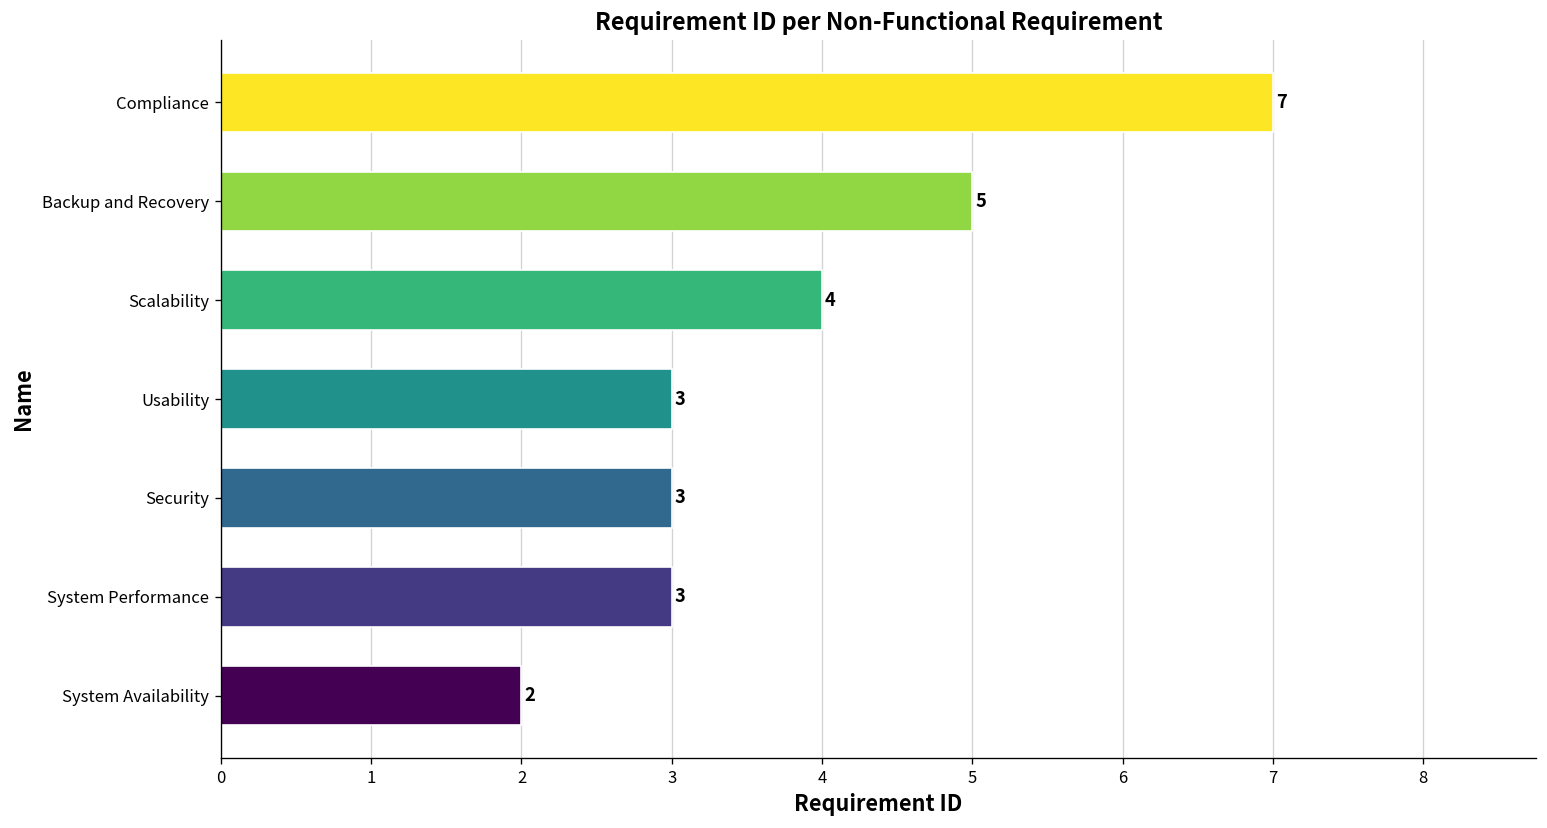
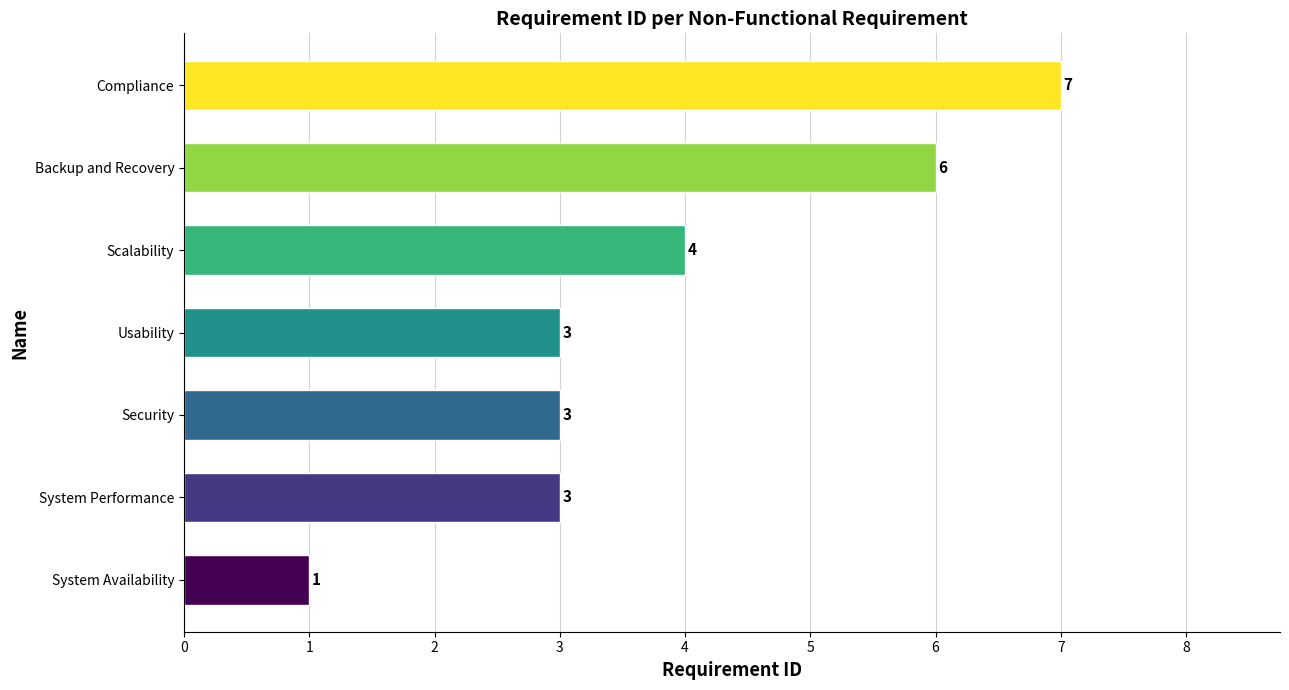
  {
    "Compliance": 7,
-   "Backup and Recovery": 5,
+   "Backup and Recovery": 6,
    "Scalability": 4,
    "Usability": 3,
    "Security": 3,
    "System Performance": 3,
-   "System Availability": 2
+   "System Availability": 1
  }
